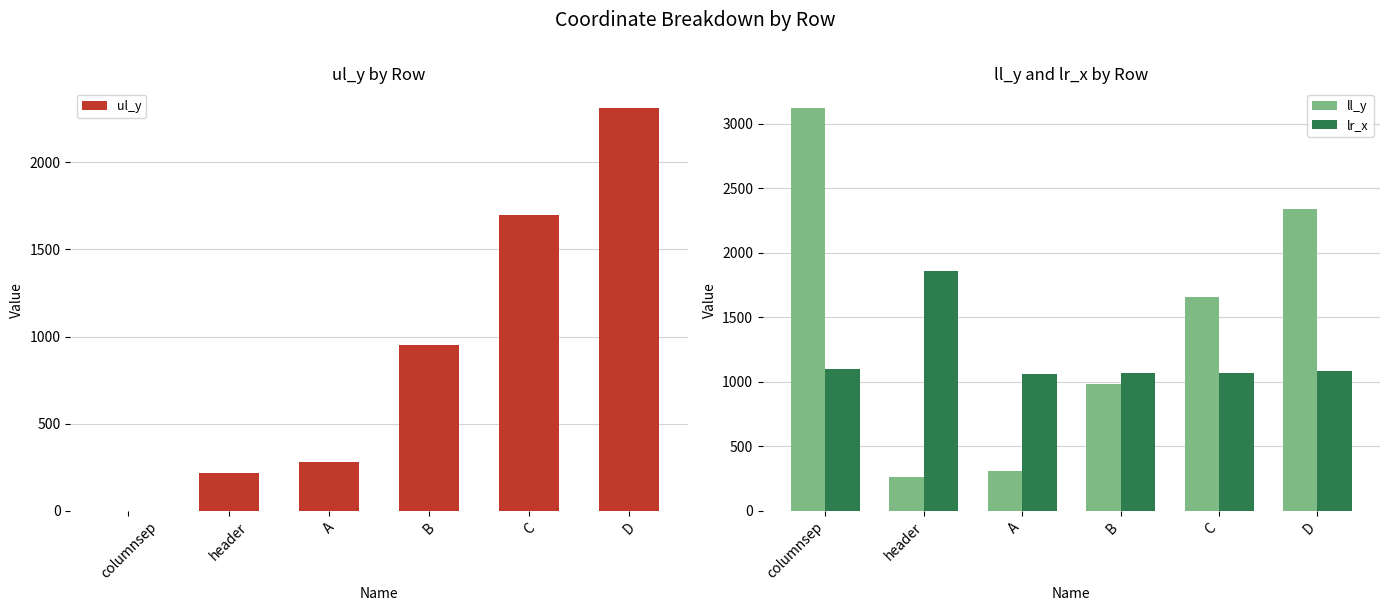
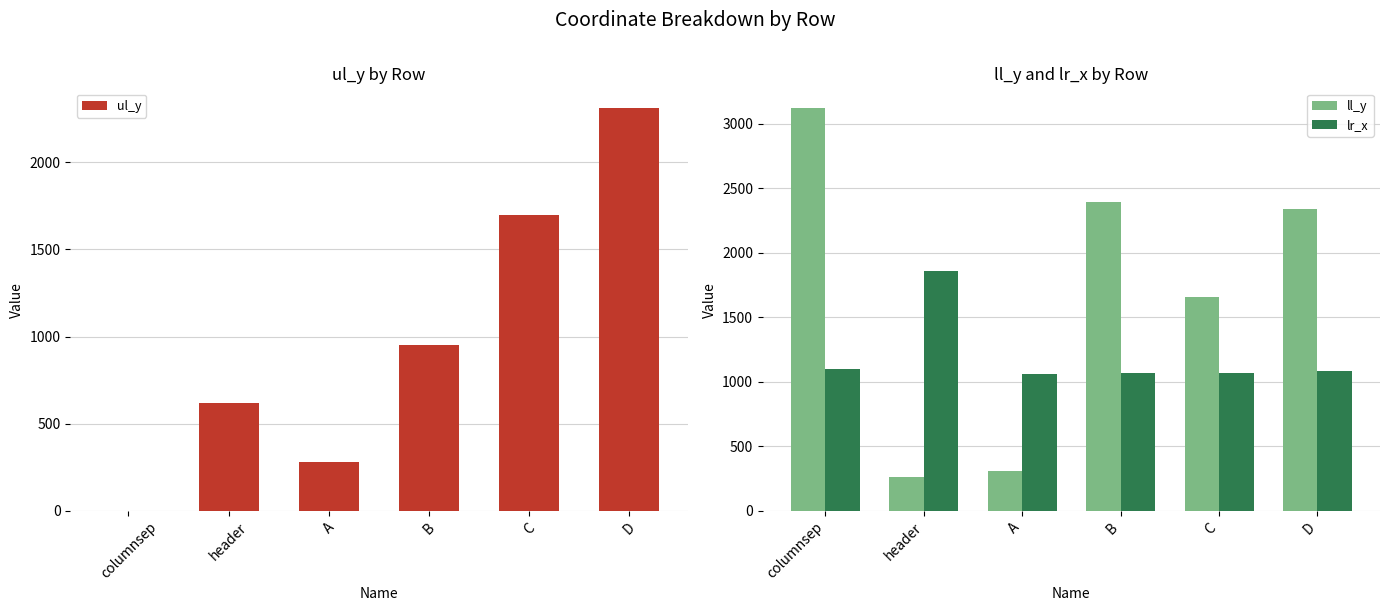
  {
    "ul_y by Row": {
      "columnsep": 0,
-     "header": 220,
+     "header": 620,
      "A": 280,
      "B": 950,
      "C": 1700,
      "D": 2310
    },
    "ll_y and lr_x by Row": {
      "ll_y": {
        "columnsep": 3120,
        "header": 260,
        "A": 310,
-       "B": 980,
+       "B": 2390,
        "C": 1650,
        "D": 2340
      },
      "lr_x": {
        "columnsep": 1100,
        "header": 1860,
        "A": 1060,
        "B": 1070,
        "C": 1070,
        "D": 1080
      }
    }
  }
